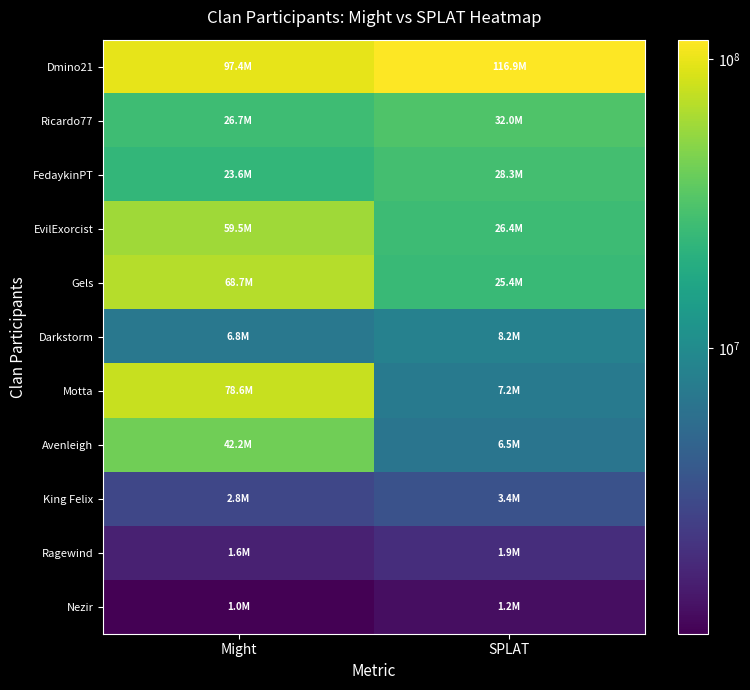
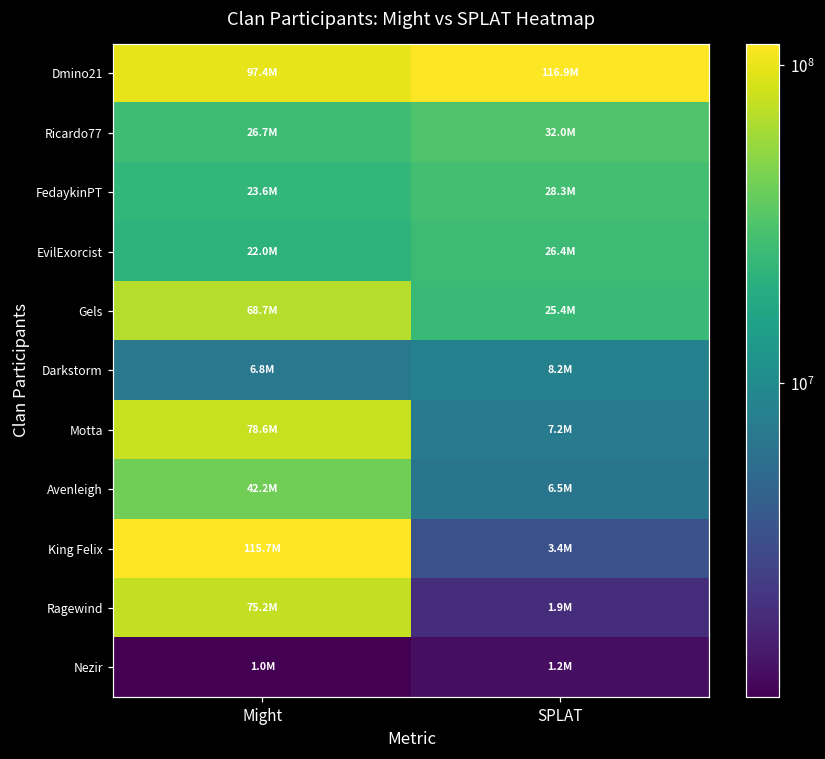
  {
    "Dmino21": {
      "Might": "97.4M",
      "SPLAT": "116.9M"
    },
    "Ricardo77": {
      "Might": "26.7M",
      "SPLAT": "32.0M"
    },
    "FedaykinPT": {
      "Might": "23.6M",
      "SPLAT": "28.3M"
    },
    "EvilExorcist": {
-     "Might": "59.5M",
+     "Might": "22.0M",
      "SPLAT": "26.4M"
    },
    "Gels": {
      "Might": "68.7M",
      "SPLAT": "25.4M"
    },
    "Darkstorm": {
      "Might": "6.8M",
      "SPLAT": "8.2M"
    },
    "Motta": {
      "Might": "78.6M",
      "SPLAT": "7.2M"
    },
    "Avenleigh": {
      "Might": "42.2M",
      "SPLAT": "6.5M"
    },
    "King Felix": {
-     "Might": "2.8M",
+     "Might": "115.7M",
      "SPLAT": "3.4M"
    },
    "Ragewind": {
-     "Might": "1.6M",
+     "Might": "75.2M",
      "SPLAT": "1.9M"
    },
    "Nezir": {
      "Might": "1.0M",
      "SPLAT": "1.2M"
    }
  }
